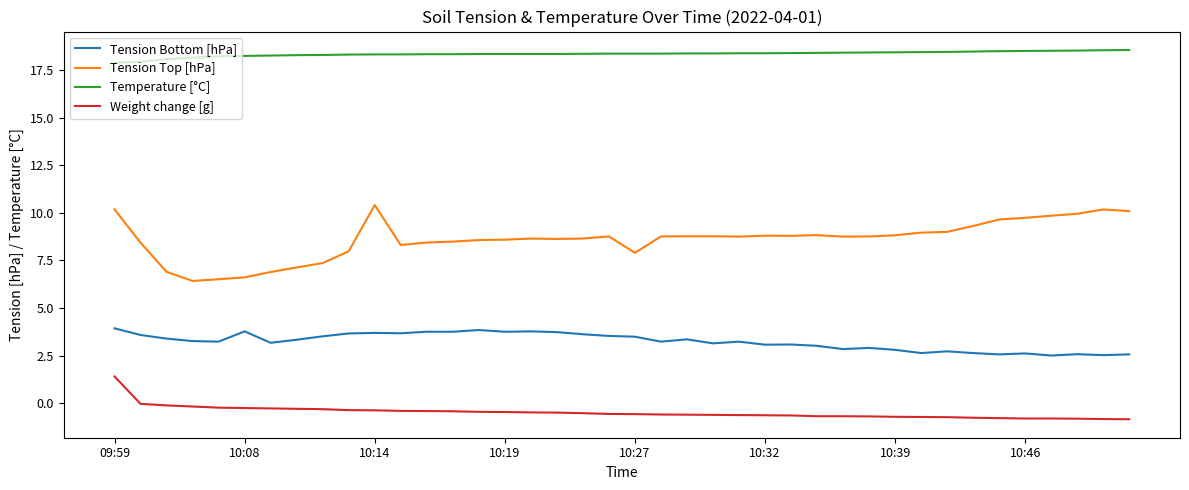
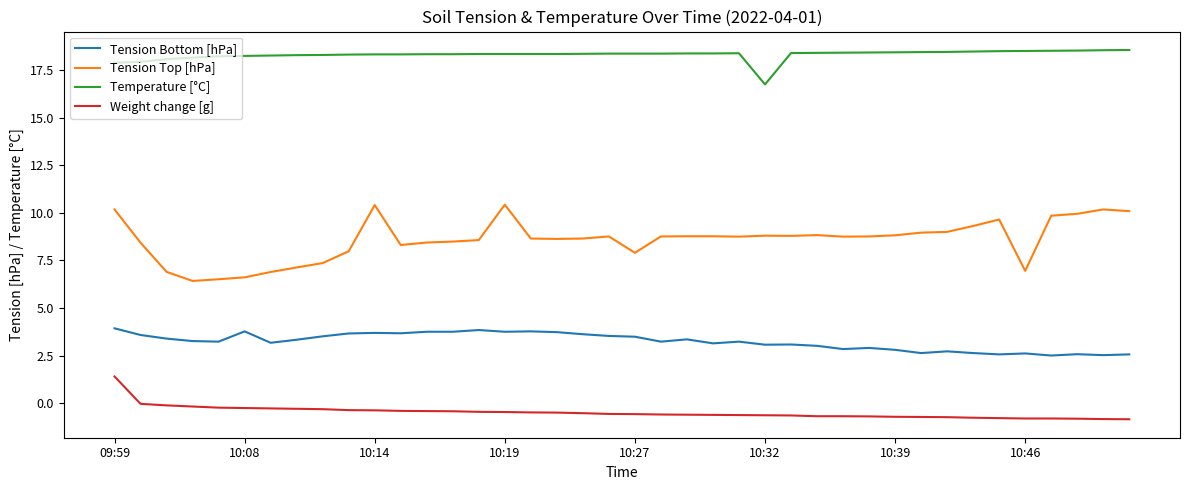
  {
    "Tension Bottom [hPa]": {
      "09:59": 3.9,
      "10:08": 3.8,
      "10:14": 3.7,
      "10:19": 3.8,
      "10:27": 3.5,
      "10:32": 3.1,
      "10:39": 2.8,
      "10:46": 2.6
    },
    "Tension Top [hPa]": {
      "09:59": 10.2,
      "10:08": 6.6,
      "10:14": 10.4,
-     "10:19": 8.6,
+     "10:19": 10.4,
      "10:27": 7.9,
      "10:32": 8.8,
      "10:39": 8.8,
-     "10:46": 9.7
+     "10:46": 7.0
    },
    "Temperature [°C]": {
      "10:08": 18.3,
      "10:14": 18.3,
      "10:19": 18.4,
      "10:27": 18.4,
-     "10:32": 18.4,
+     "10:32": 16.8,
      "10:39": 18.4,
      "10:46": 18.5
    },
    "Weight change [g]": {
      "09:59": 1.4,
      "10:08": -0.3,
      "10:14": -0.4,
      "10:19": -0.5,
      "10:27": -0.6,
      "10:32": -0.6,
      "10:39": -0.7,
      "10:46": -0.8
    }
  }
